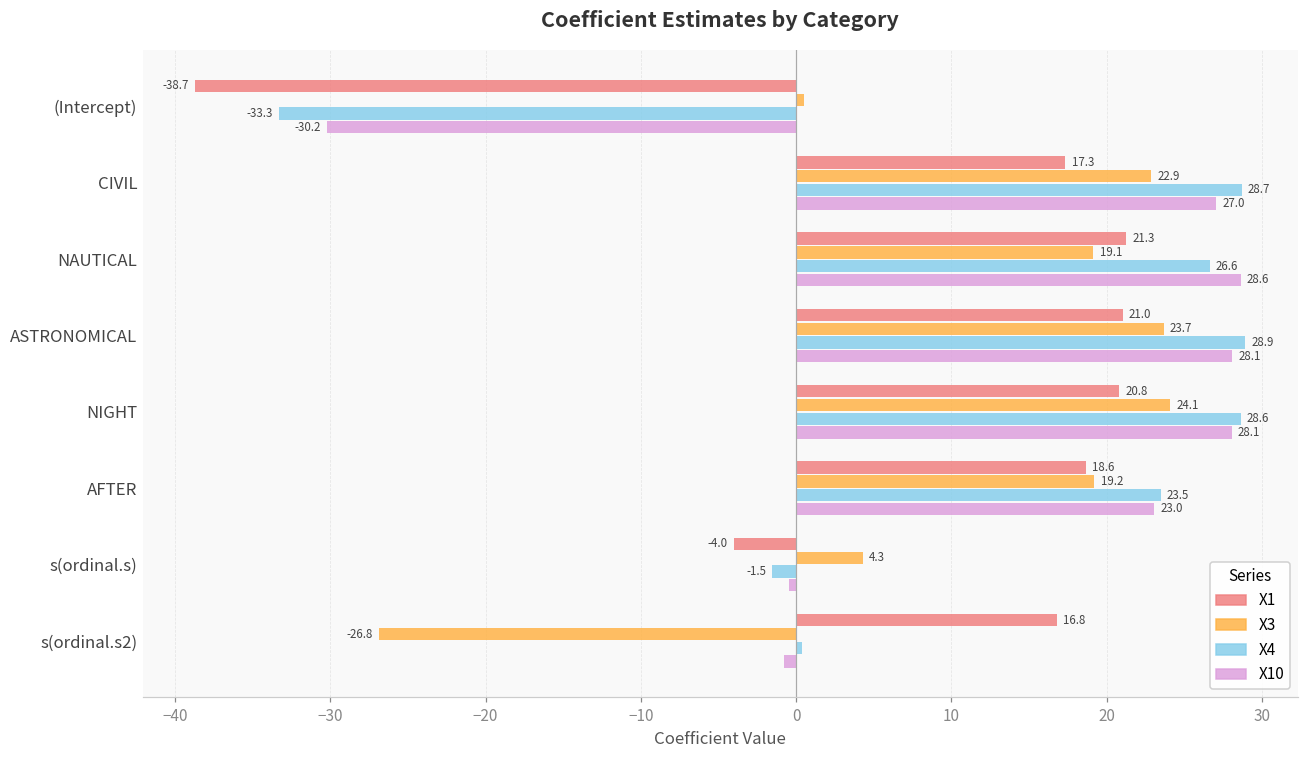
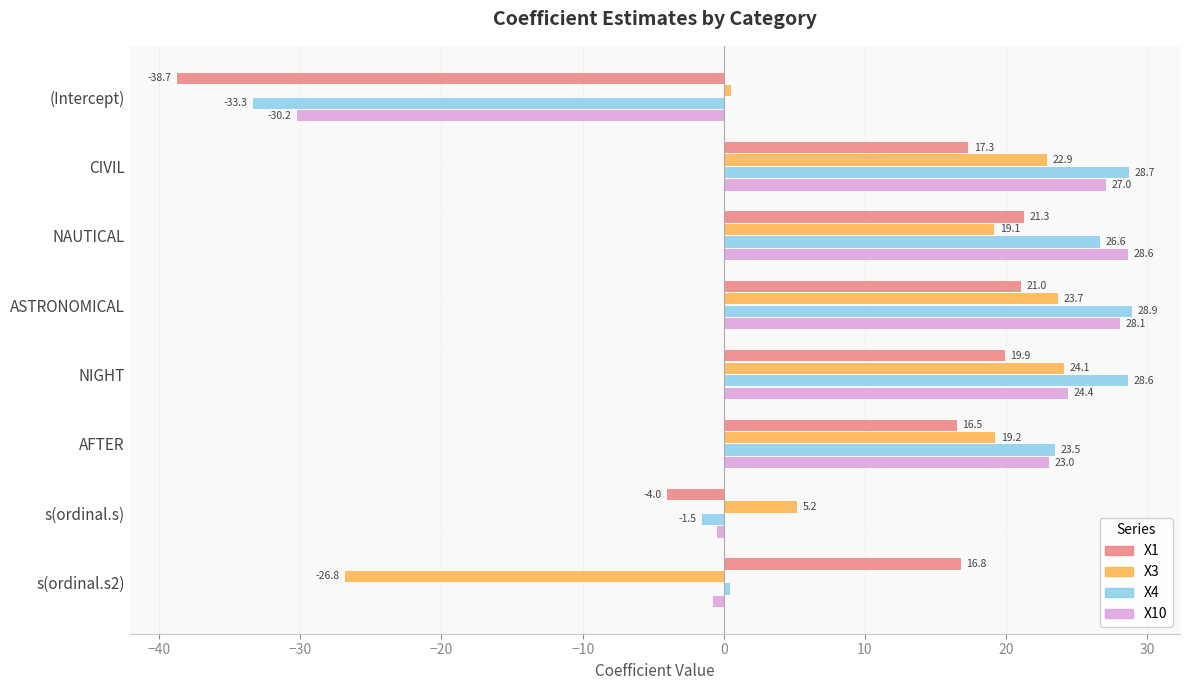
  {
    "X1": {
      "(Intercept)": -38.7,
      "CIVIL": 17.3,
      "NAUTICAL": 21.3,
      "ASTRONOMICAL": 21.0,
-     "NIGHT": 20.8,
-     "AFTER": 18.6,
+     "NIGHT": 19.9,
+     "AFTER": 16.5,
      "s(ordinal.s)": -4.0,
      "s(ordinal.s2)": 16.8
    },
    "X3": {
      "CIVIL": 22.9,
      "NAUTICAL": 19.1,
      "ASTRONOMICAL": 23.7,
      "NIGHT": 24.1,
      "AFTER": 19.2,
-     "s(ordinal.s)": 4.3,
+     "s(ordinal.s)": 5.2,
      "s(ordinal.s2)": -26.8
    },
    "X4": {
      "(Intercept)": -33.3,
      "CIVIL": 28.7,
      "NAUTICAL": 26.6,
      "ASTRONOMICAL": 28.9,
      "NIGHT": 28.6,
      "AFTER": 23.5,
      "s(ordinal.s)": -1.5
    },
    "X10": {
      "(Intercept)": -30.2,
      "CIVIL": 27.0,
      "NAUTICAL": 28.6,
      "ASTRONOMICAL": 28.1,
-     "NIGHT": 28.1,
+     "NIGHT": 24.4,
      "AFTER": 23.0
    }
  }
